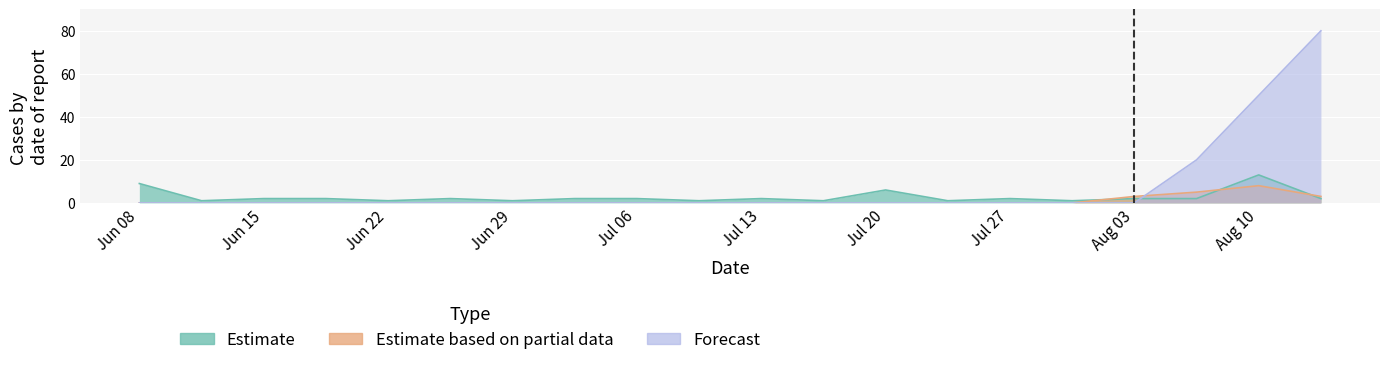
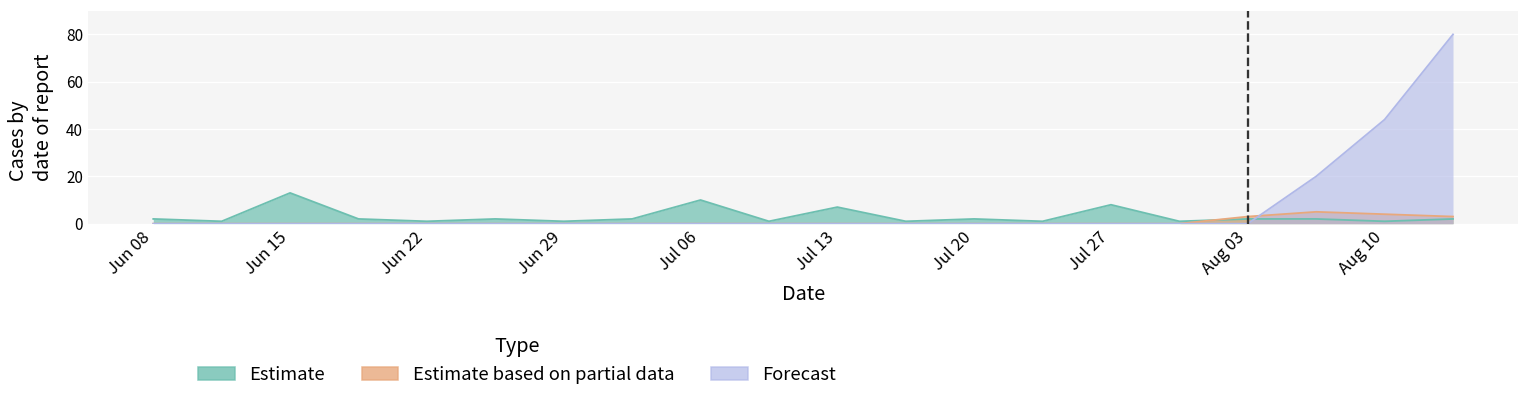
  {
    "Estimate": {
-     "Jun 08": 9,
-     "Jun 15": 2,
-     "Jul 06": 2,
-     "Jul 13": 2,
-     "Jul 20": 6,
-     "Jul 27": 2,
-     "Aug 10": 13
+     "Jun 08": 2,
+     "Jun 15": 13,
+     "Jul 06": 10,
+     "Jul 13": 7,
+     "Jul 20": 2,
+     "Jul 27": 8,
+     "Aug 10": 1
    },
    "Estimate based on partial data": {
-     "Aug 10": 8
+     "Aug 10": 4
    },
    "Forecast": {
      "Aug 03": 0,
-     "Aug 10": 50
+     "Aug 10": 44
    }
  }
